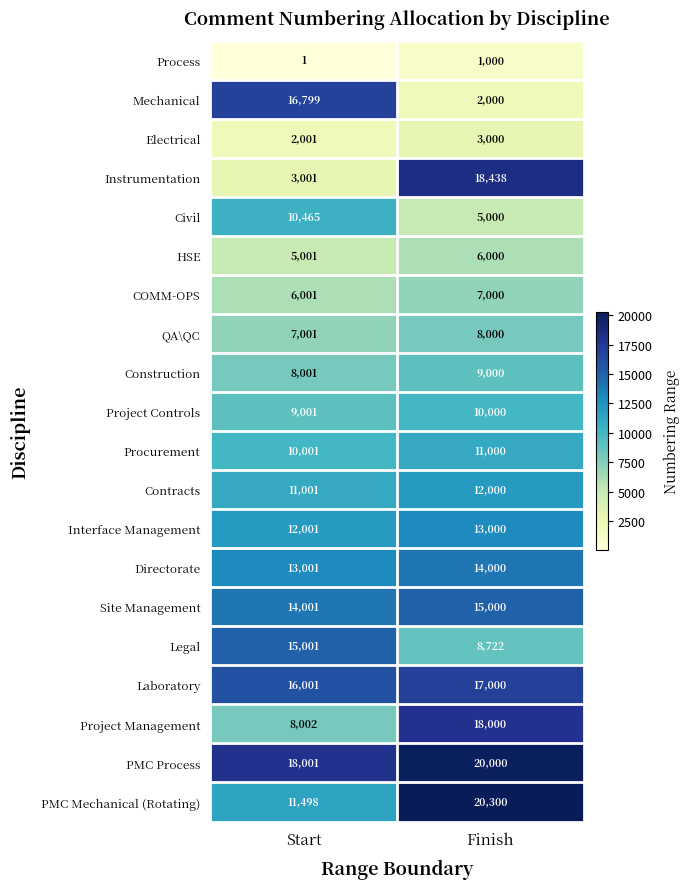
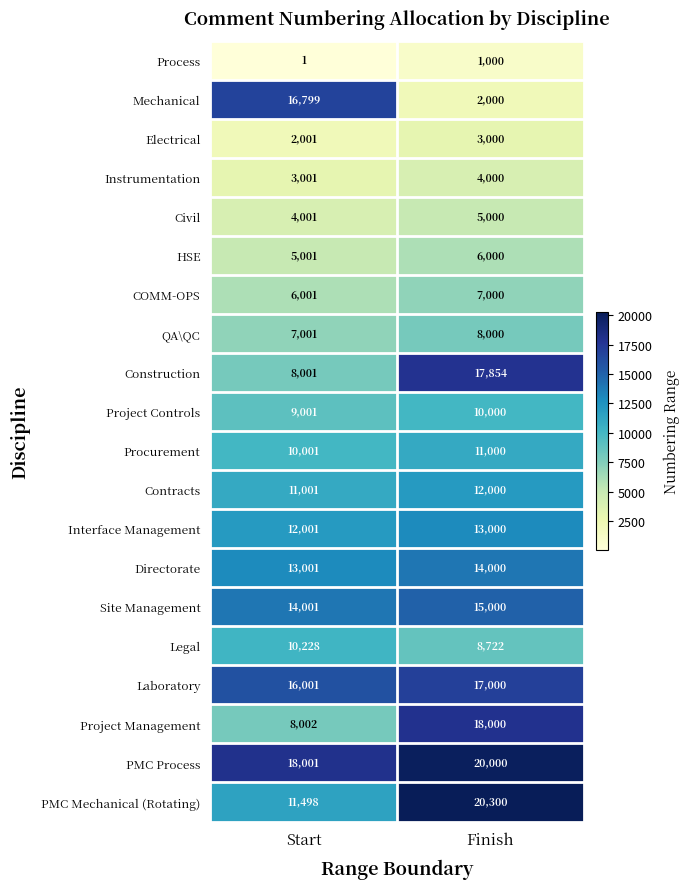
  {
    "Process": {
      "Start": "1",
      "Finish": "1,000"
    },
    "Mechanical": {
      "Start": "16,799",
      "Finish": "2,000"
    },
    "Electrical": {
      "Start": "2,001",
      "Finish": "3,000"
    },
    "Instrumentation": {
      "Start": "3,001",
-     "Finish": "18,438"
+     "Finish": "4,000"
    },
    "Civil": {
-     "Start": "10,465",
+     "Start": "4,001",
      "Finish": "5,000"
    },
    "HSE": {
      "Start": "5,001",
      "Finish": "6,000"
    },
    "COMM-OPS": {
      "Start": "6,001",
      "Finish": "7,000"
    },
    "QA\\QC": {
      "Start": "7,001",
      "Finish": "8,000"
    },
    "Construction": {
      "Start": "8,001",
-     "Finish": "9,000"
+     "Finish": "17,854"
    },
    "Project Controls": {
      "Start": "9,001",
      "Finish": "10,000"
    },
    "Procurement": {
      "Start": "10,001",
      "Finish": "11,000"
    },
    "Contracts": {
      "Start": "11,001",
      "Finish": "12,000"
    },
    "Interface Management": {
      "Start": "12,001",
      "Finish": "13,000"
    },
    "Directorate": {
      "Start": "13,001",
      "Finish": "14,000"
    },
    "Site Management": {
      "Start": "14,001",
      "Finish": "15,000"
    },
    "Legal": {
-     "Start": "15,001",
+     "Start": "10,228",
      "Finish": "8,722"
    },
    "Laboratory": {
      "Start": "16,001",
      "Finish": "17,000"
    },
    "Project Management": {
      "Start": "8,002",
      "Finish": "18,000"
    },
    "PMC Process": {
      "Start": "18,001",
      "Finish": "20,000"
    },
    "PMC Mechanical (Rotating)": {
      "Start": "11,498",
      "Finish": "20,300"
    }
  }
